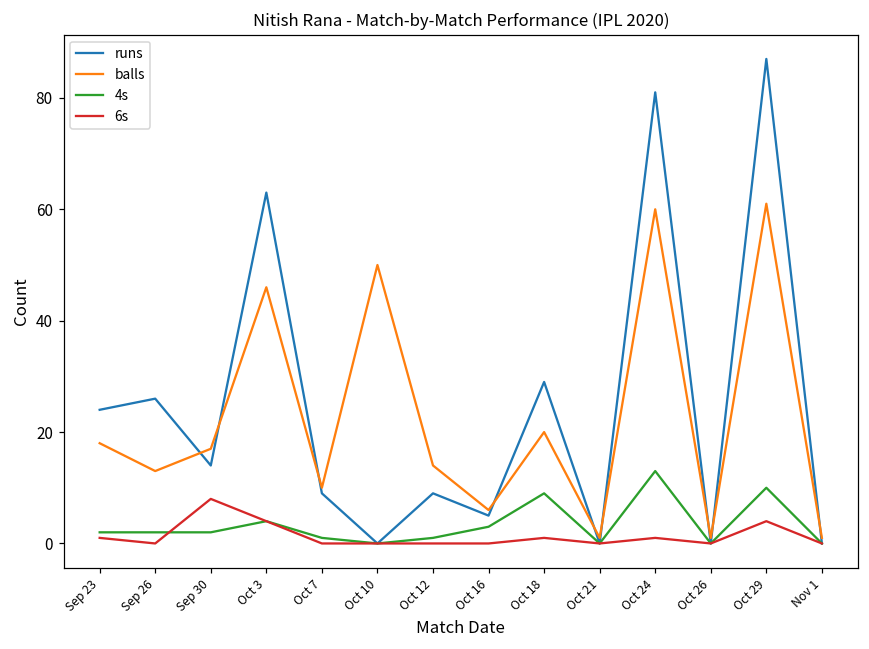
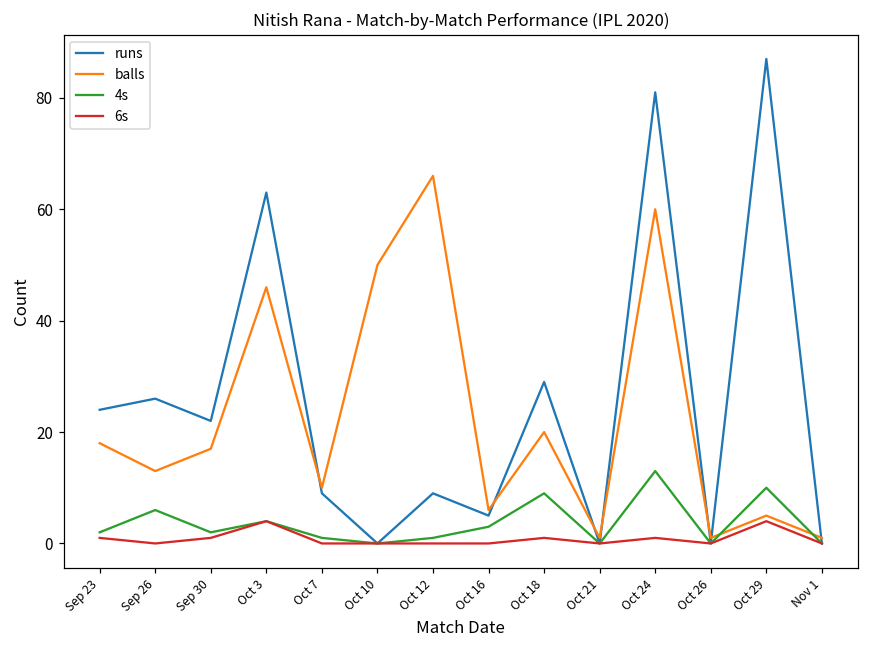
  {
    "runs": {
      "Sep 23": 24,
      "Sep 26": 26,
-     "Sep 30": 14,
+     "Sep 30": 22,
      "Oct 3": 63,
      "Oct 7": 9,
      "Oct 12": 9,
      "Oct 16": 5,
      "Oct 18": 29,
      "Oct 24": 81,
      "Oct 29": 87
    },
    "balls": {
      "Sep 23": 18,
      "Sep 26": 13,
      "Sep 30": 17,
      "Oct 3": 46,
      "Oct 7": 10,
      "Oct 10": 50,
-     "Oct 12": 14,
+     "Oct 12": 66,
      "Oct 16": 6,
      "Oct 18": 20,
      "Oct 21": 1,
      "Oct 24": 60,
      "Oct 26": 1,
-     "Oct 29": 61,
+     "Oct 29": 5,
      "Nov 1": 1
    },
    "4s": {
      "Sep 23": 2,
-     "Sep 26": 2,
+     "Sep 26": 6,
      "Sep 30": 2,
      "Oct 7": 1,
      "Oct 12": 1,
      "Oct 16": 3,
      "Oct 18": 9,
      "Oct 24": 13,
      "Oct 29": 10
    },
    "6s": {
      "Sep 23": 1,
      "Sep 26": 0,
-     "Sep 30": 8,
+     "Sep 30": 1,
      "Oct 7": 0,
      "Oct 12": 0,
      "Oct 16": 0,
      "Oct 18": 1,
      "Oct 24": 1,
      "Oct 29": 4
    }
  }
